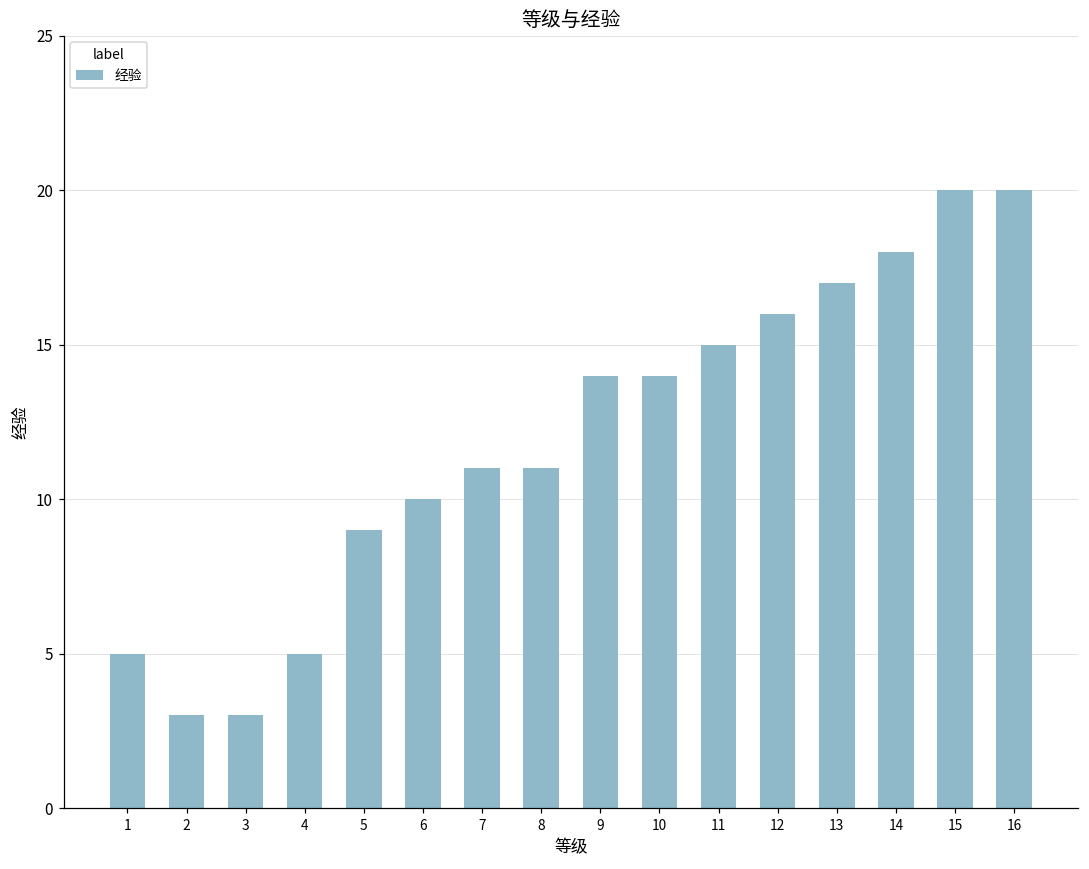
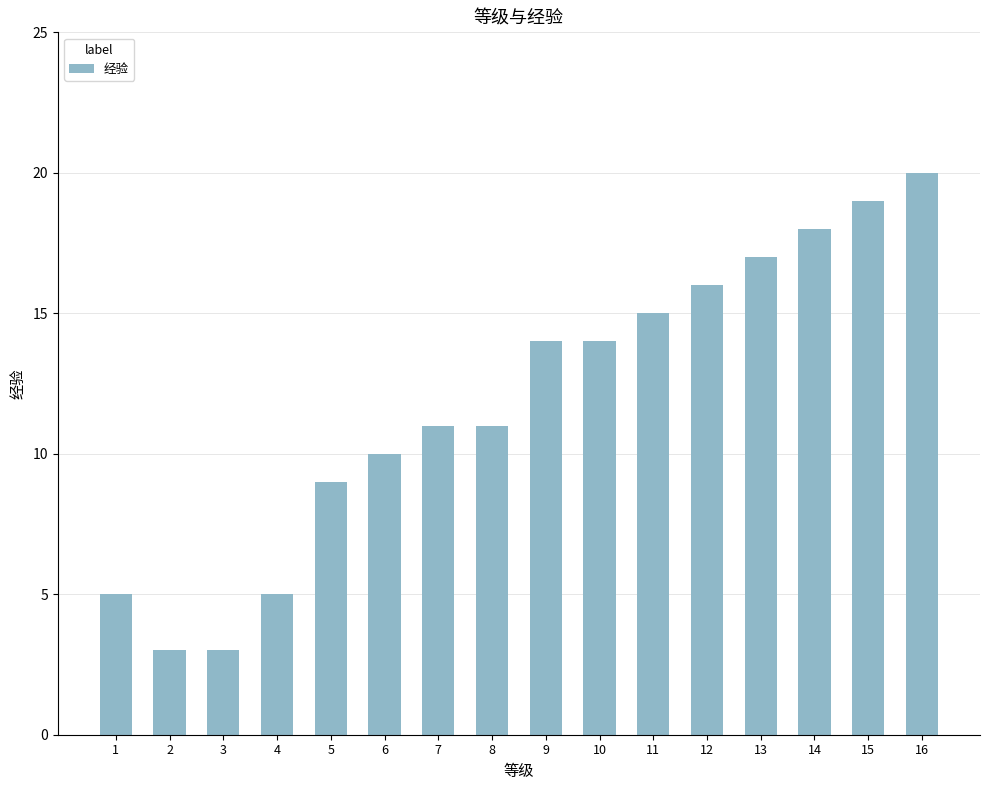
  {
    "1": 5,
    "2": 3,
    "3": 3,
    "4": 5,
    "5": 9,
    "6": 10,
    "7": 11,
    "8": 11,
    "9": 14,
    "10": 14,
    "11": 15,
    "12": 16,
    "13": 17,
    "14": 18,
-   "15": 20,
+   "15": 19,
    "16": 20
  }
